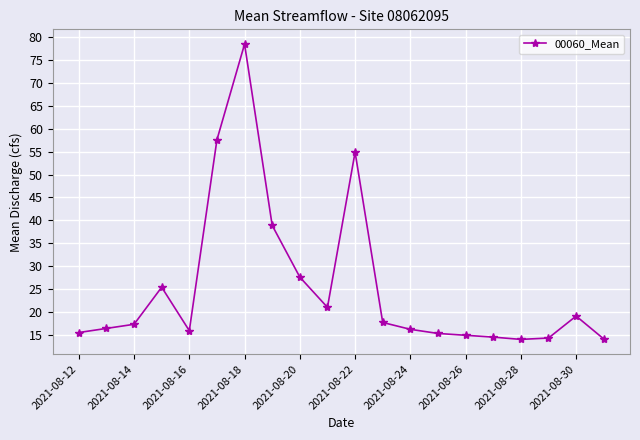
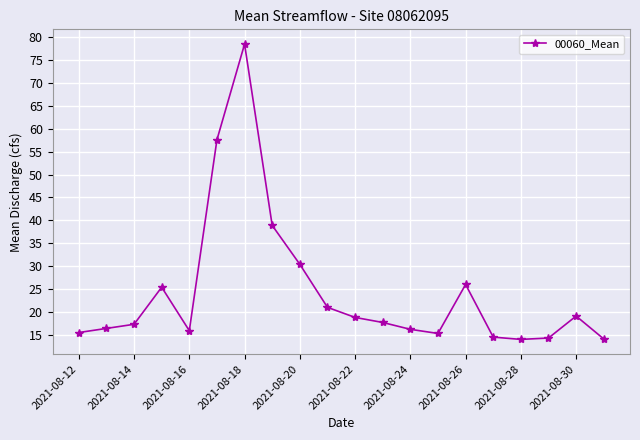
  {
    "2021-08-12": 16,
    "2021-08-14": 17,
    "2021-08-16": 16,
    "2021-08-18": 79,
-   "2021-08-20": 28,
-   "2021-08-22": 55,
+   "2021-08-20": 30,
+   "2021-08-22": 19,
    "2021-08-24": 16,
-   "2021-08-26": 15,
+   "2021-08-26": 26,
    "2021-08-28": 14,
    "2021-08-30": 19
  }
